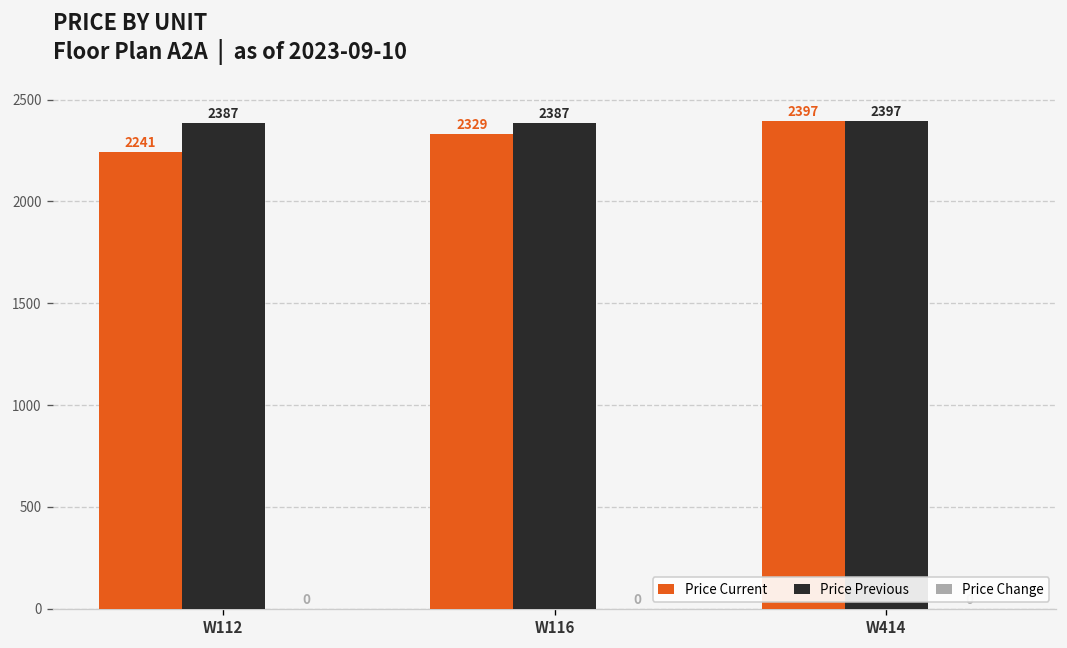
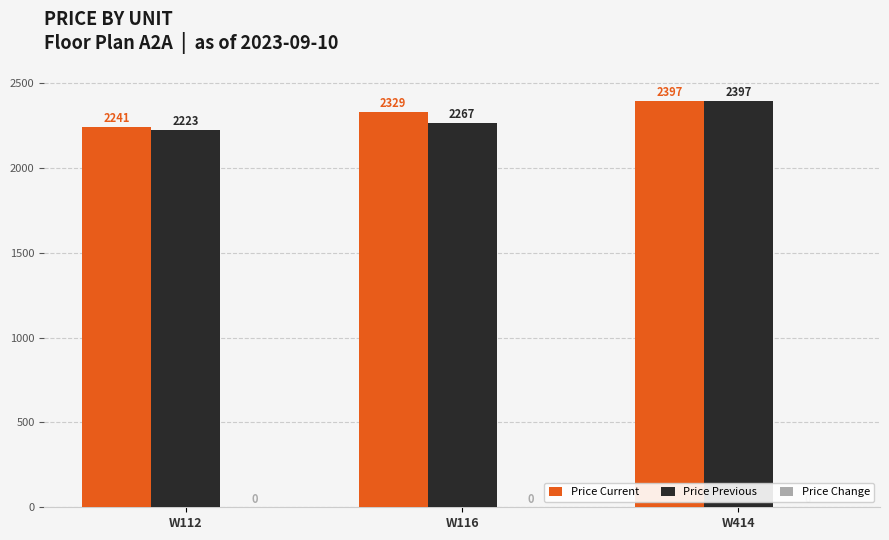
  {
    "Price Current": {
      "W112": 2241,
      "W116": 2329,
      "W414": 2397
    },
    "Price Previous": {
-     "W112": 2387,
-     "W116": 2387,
+     "W112": 2223,
+     "W116": 2267,
      "W414": 2397
    },
    "Price Change": {
      "W112": 0,
      "W116": 0
    }
  }
